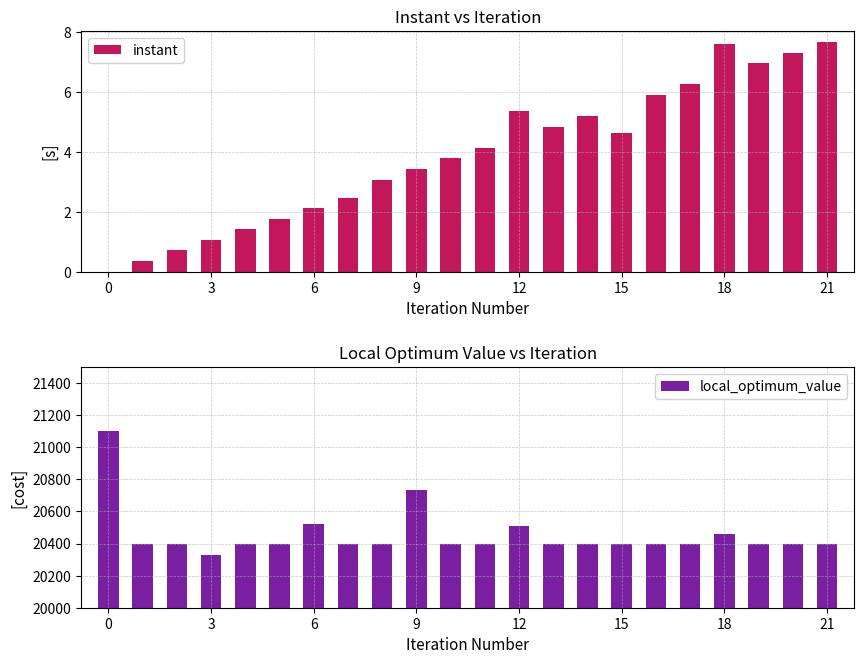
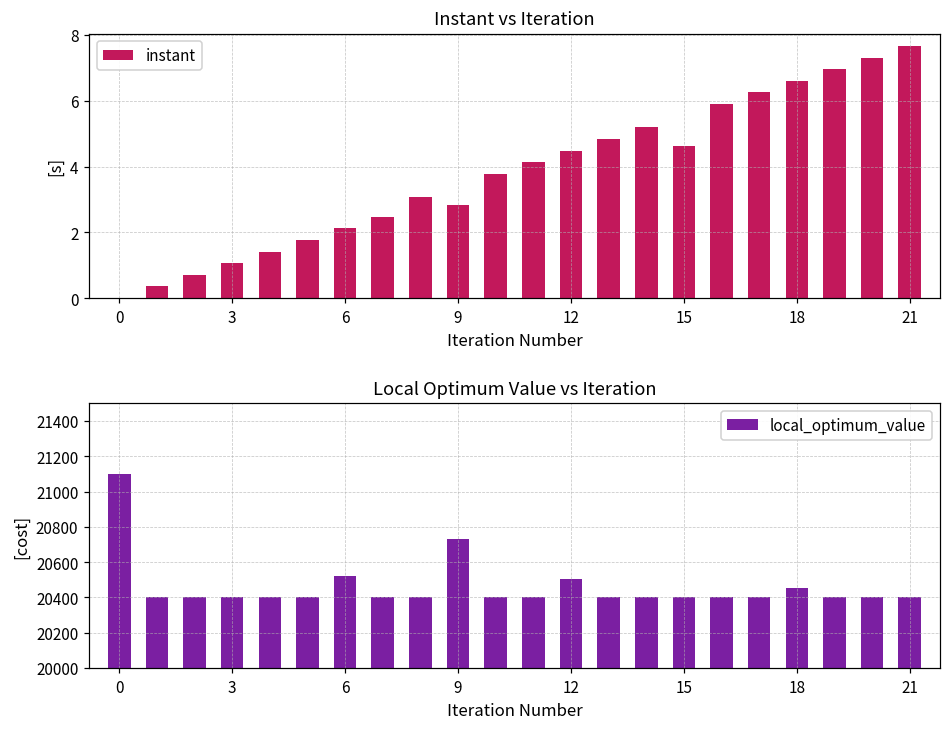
  {
    "Instant vs Iteration": {
      "0": 0.0,
      "3": 1.1,
      "6": 2.1,
-     "9": 3.4,
-     "12": 5.4,
+     "9": 2.8,
+     "12": 4.5,
      "15": 4.6,
-     "18": 7.6,
+     "18": 6.6,
      "21": 7.6
    },
    "Local Optimum Value vs Iteration": {
      "0": 21100,
-     "3": 20330,
+     "3": 20400,
      "6": 20520,
      "9": 20730,
      "12": 20510,
      "15": 20400,
      "18": 20460,
      "21": 20400
    }
  }
